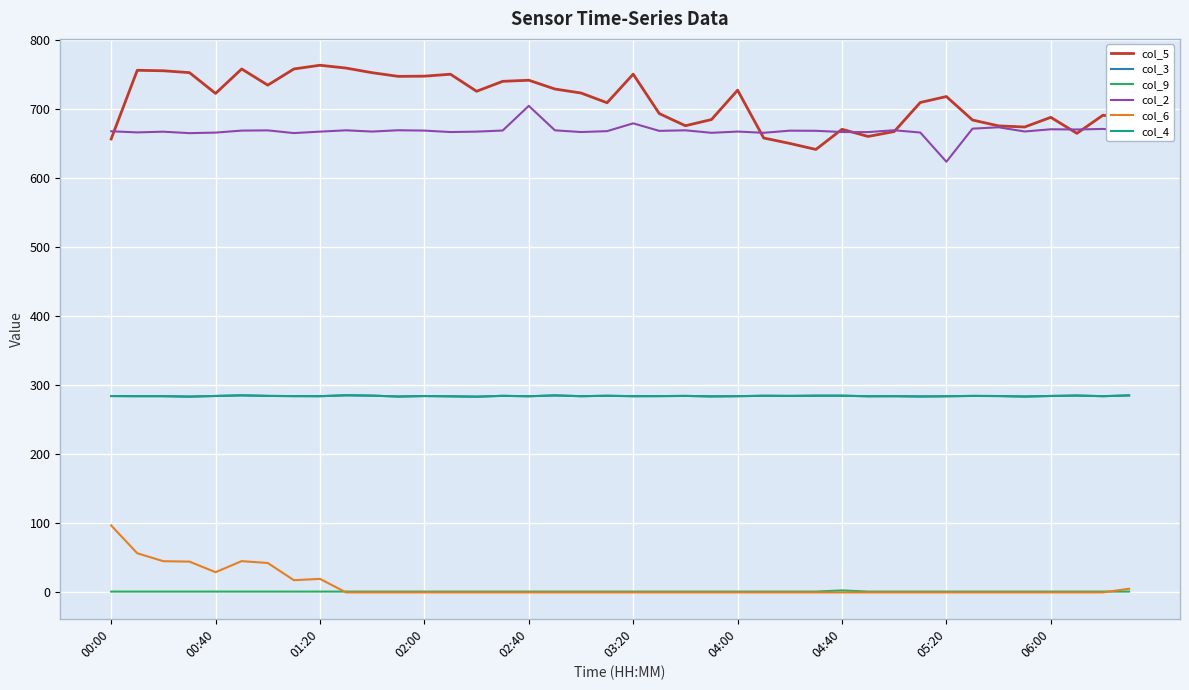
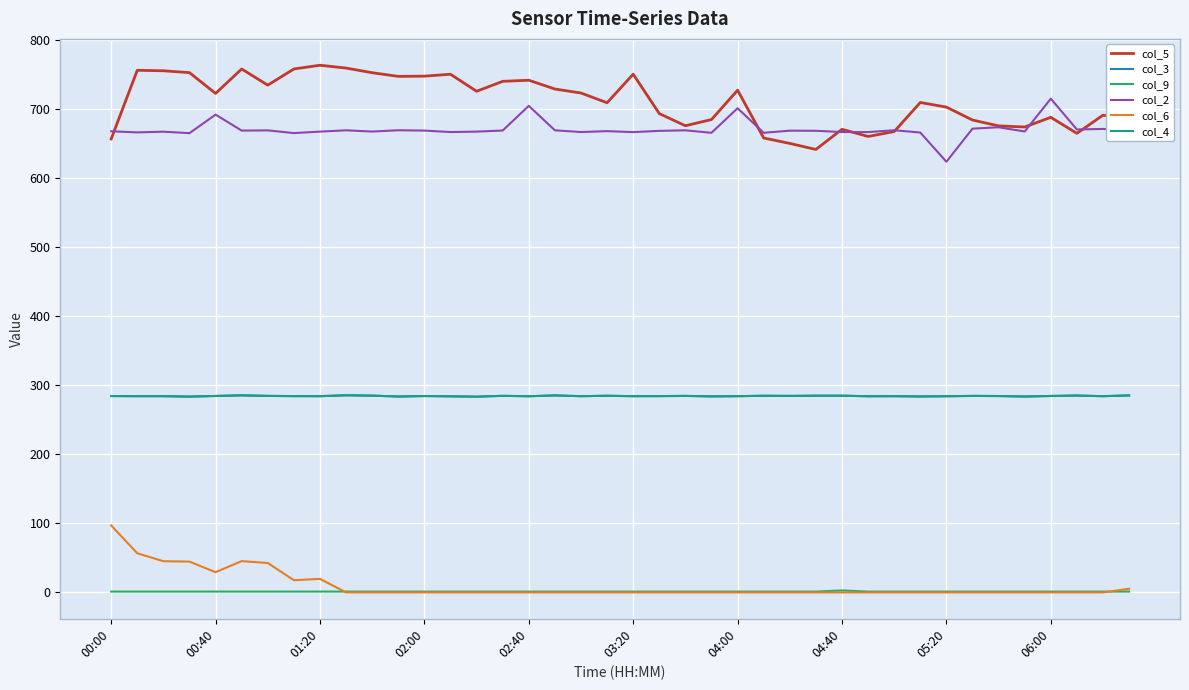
  {
    "col_5": {
      "00:00": 660,
      "00:40": 720,
      "01:20": 760,
      "02:00": 750,
      "02:40": 740,
      "03:20": 750,
      "04:00": 730,
      "04:40": 670,
-     "05:20": 720,
+     "05:20": 700,
      "06:00": 690
    },
    "col_2": {
      "00:00": 670,
-     "00:40": 670,
+     "00:40": 690,
      "01:20": 670,
      "02:00": 670,
      "02:40": 700,
-     "03:20": 680,
-     "04:00": 670,
+     "03:20": 670,
+     "04:00": 700,
      "04:40": 670,
      "05:20": 620,
-     "06:00": 670
+     "06:00": 710
    },
    "col_6": {
      "00:00": 100,
      "00:40": 30,
      "01:20": 20
    }
  }
